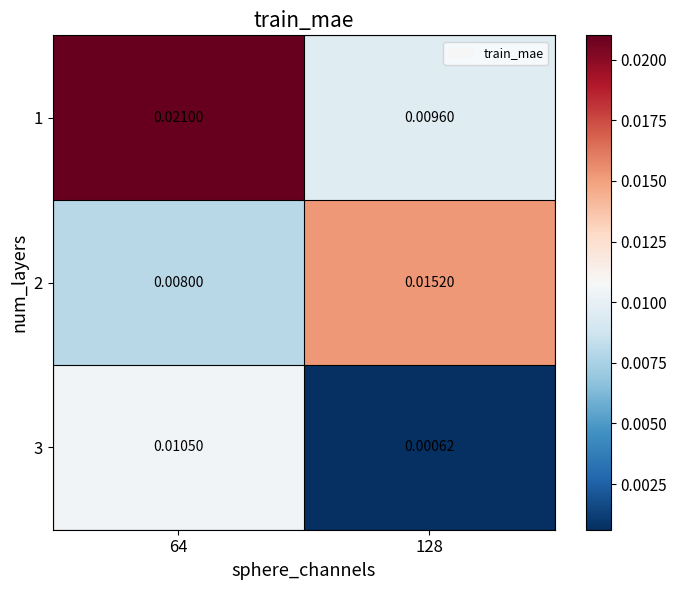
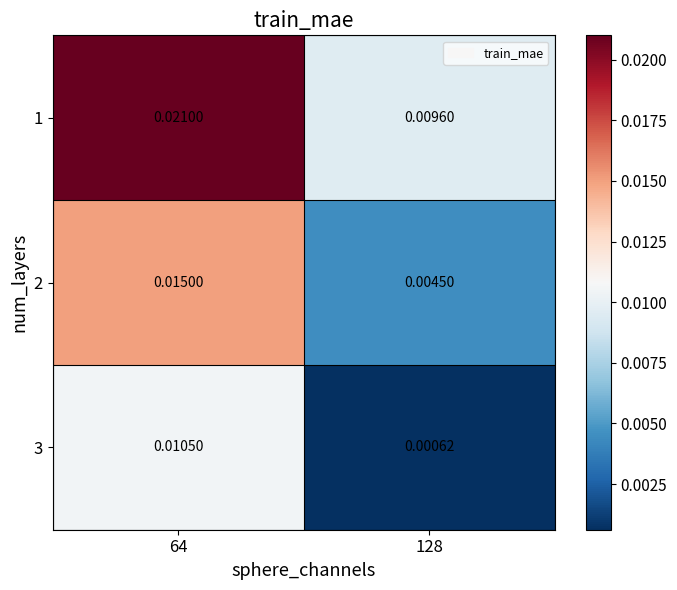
  {
    "1": {
      "64": 0.02100,
      "128": 0.00960
    },
    "2": {
-     "64": 0.00800,
-     "128": 0.01520
+     "64": 0.01500,
+     "128": 0.00450
    },
    "3": {
      "64": 0.01050,
      "128": 0.00062
    }
  }
